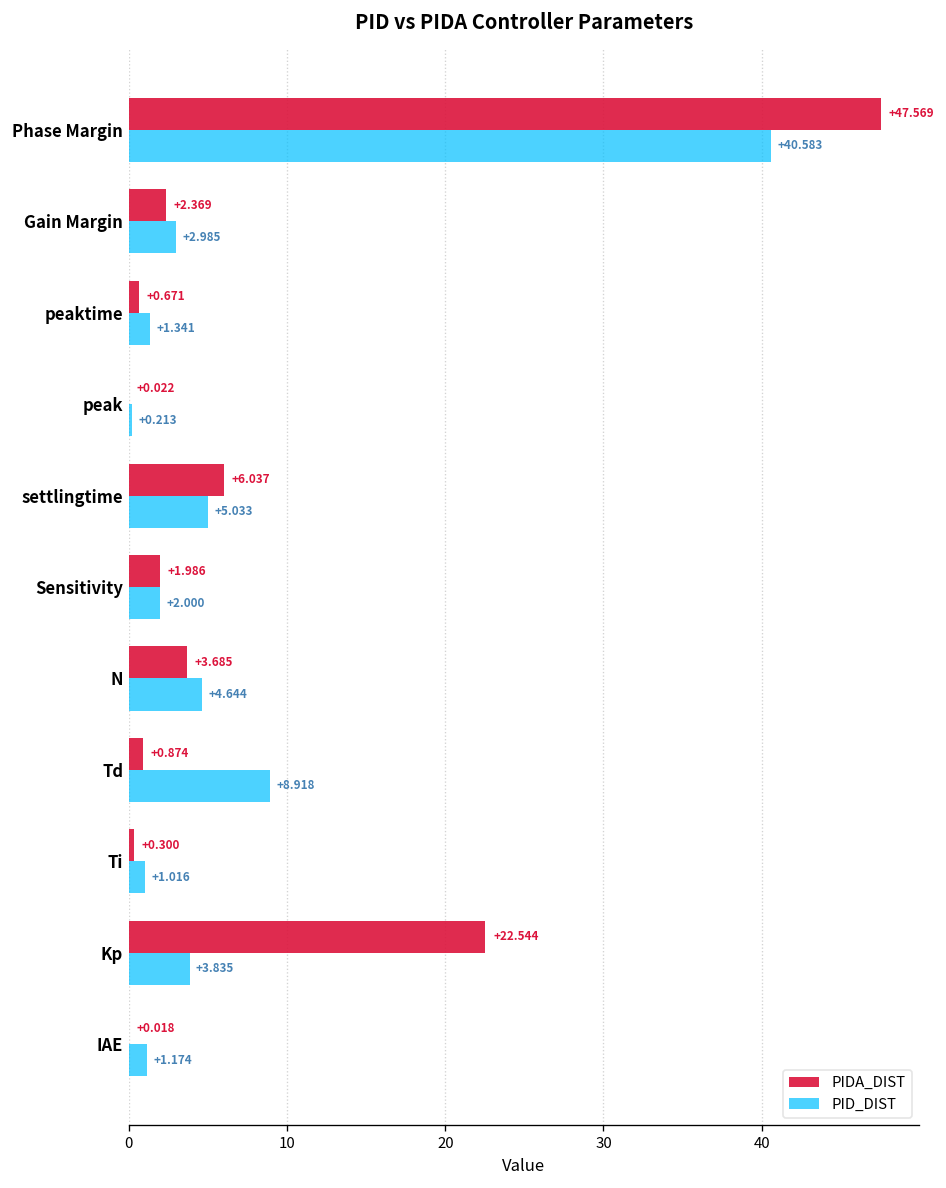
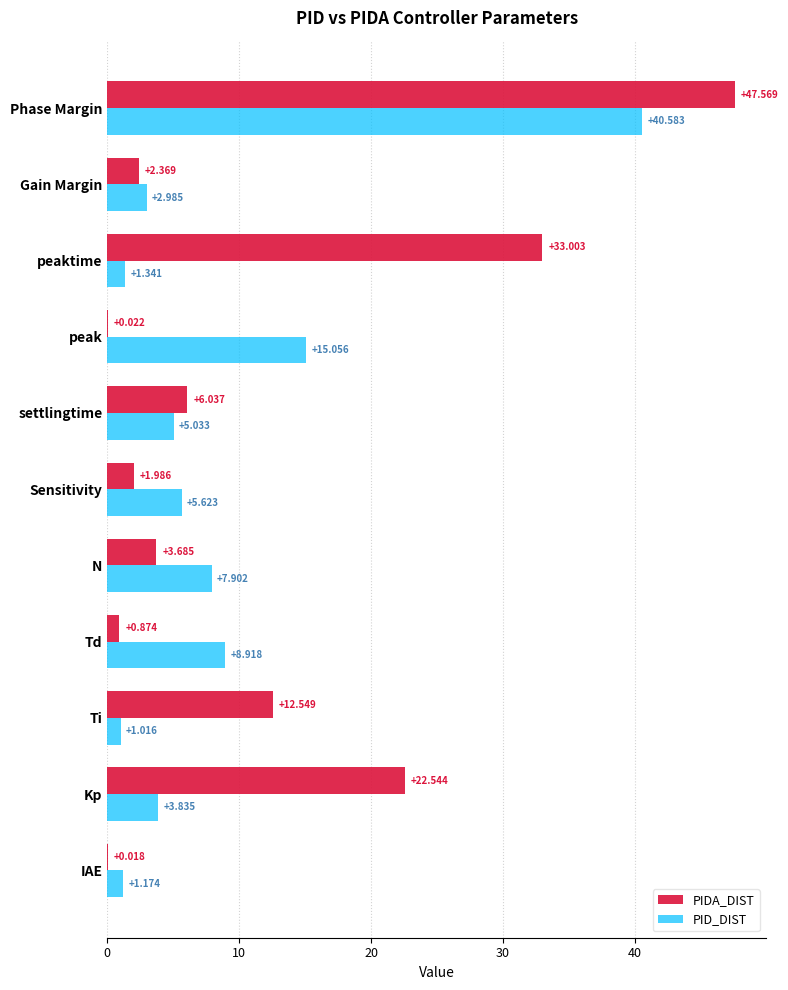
  {
    "PIDA_DIST": {
      "Phase Margin": "+47.569",
      "Gain Margin": "+2.369",
-     "peaktime": "+0.671",
+     "peaktime": "+33.003",
      "peak": "+0.022",
      "settlingtime": "+6.037",
      "Sensitivity": "+1.986",
      "N": "+3.685",
      "Td": "+0.874",
-     "Ti": "+0.300",
+     "Ti": "+12.549",
      "Kp": "+22.544",
      "IAE": "+0.018"
    },
    "PID_DIST": {
      "Phase Margin": "+40.583",
      "Gain Margin": "+2.985",
      "peaktime": "+1.341",
-     "peak": "+0.213",
+     "peak": "+15.056",
      "settlingtime": "+5.033",
-     "Sensitivity": "+2.000",
-     "N": "+4.644",
+     "Sensitivity": "+5.623",
+     "N": "+7.902",
      "Td": "+8.918",
      "Ti": "+1.016",
      "Kp": "+3.835",
      "IAE": "+1.174"
    }
  }
